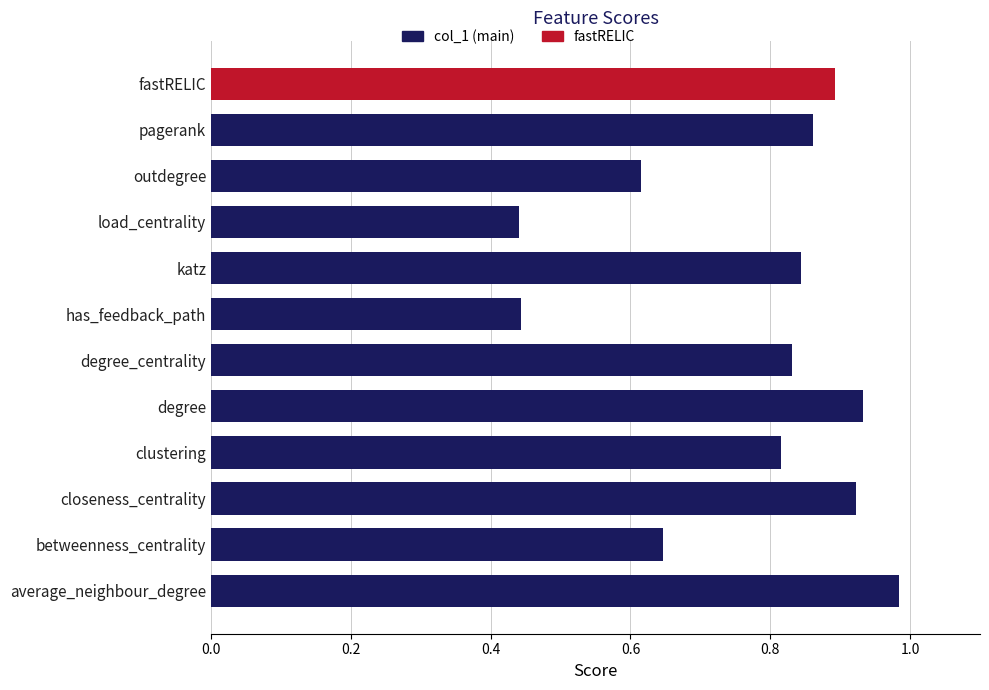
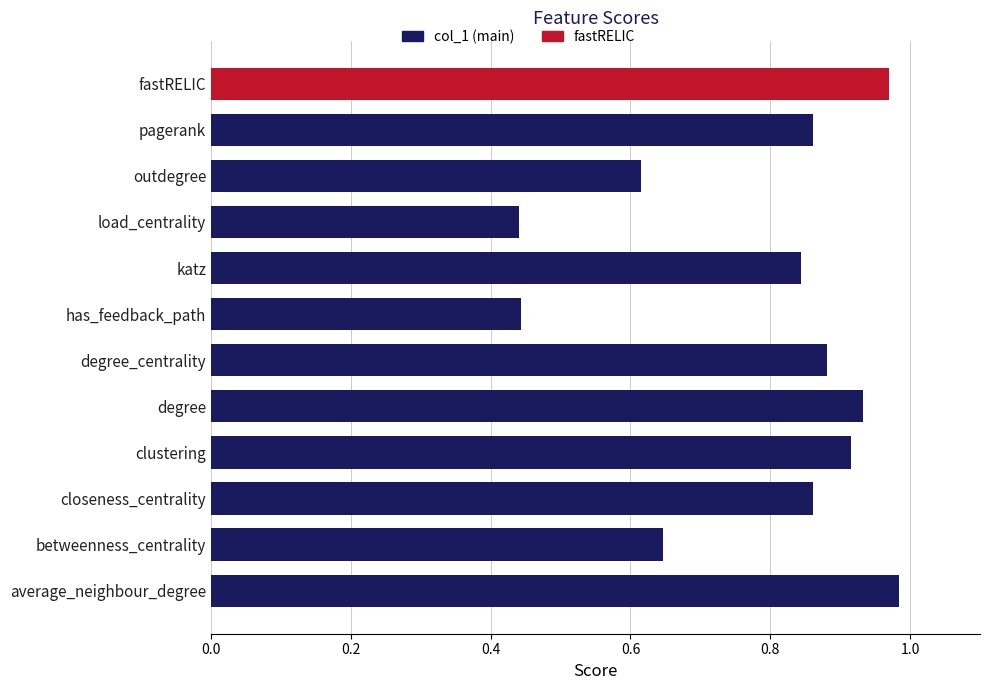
  {
-   "fastRELIC": 0.89,
+   "fastRELIC": 0.97,
    "pagerank": 0.86,
    "outdegree": 0.62,
    "load_centrality": 0.44,
    "katz": 0.84,
    "has_feedback_path": 0.44,
-   "degree_centrality": 0.83,
+   "degree_centrality": 0.88,
    "degree": 0.93,
-   "clustering": 0.82,
-   "closeness_centrality": 0.92,
+   "clustering": 0.92,
+   "closeness_centrality": 0.86,
    "betweenness_centrality": 0.65,
    "average_neighbour_degree": 0.98
  }
